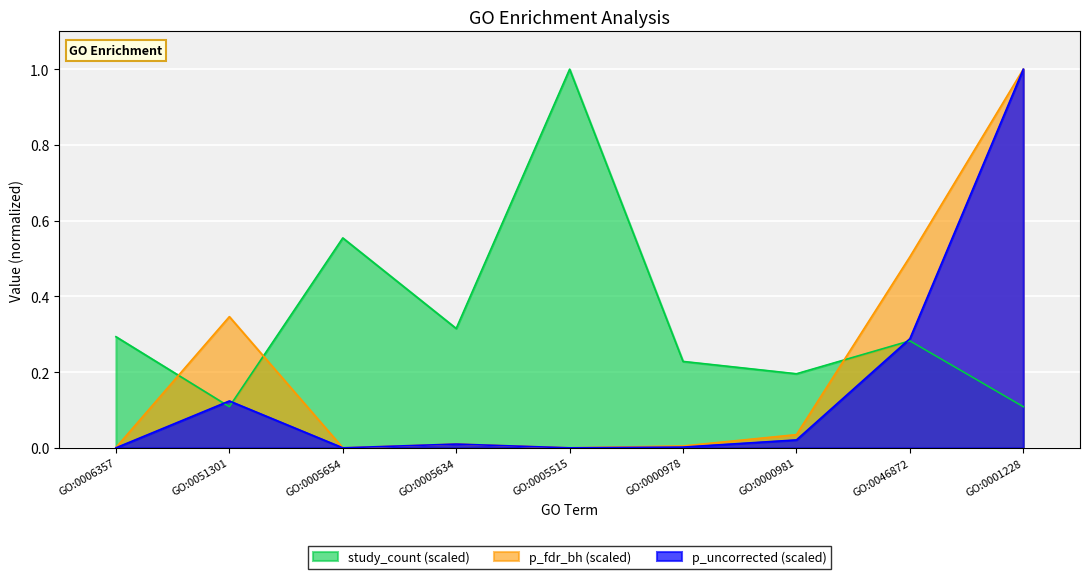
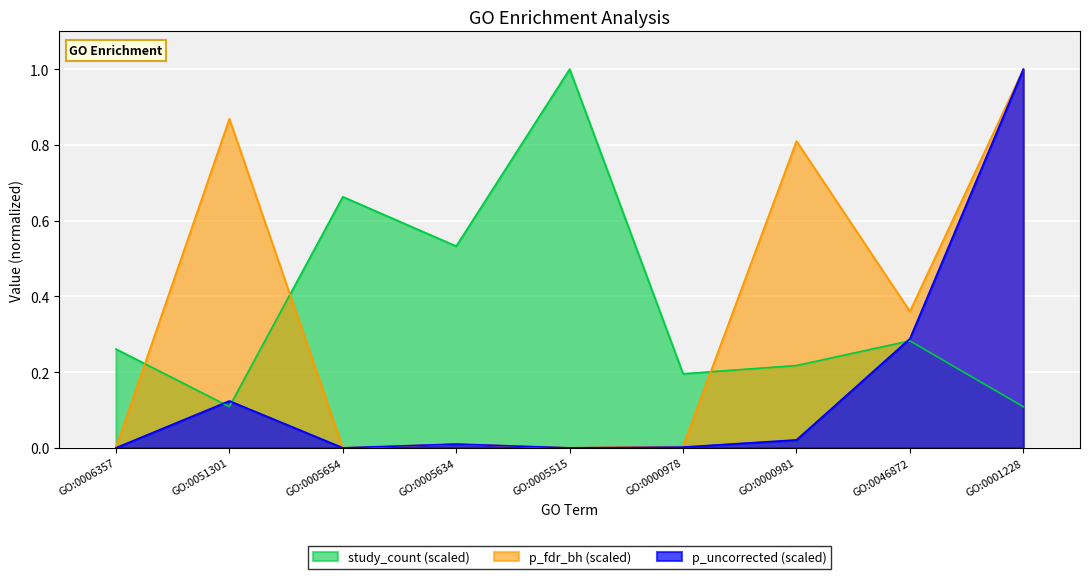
  {
    "study_count (scaled)": {
-     "GO:0006357": 0.29,
+     "GO:0006357": 0.26,
      "GO:0051301": 0.11,
-     "GO:0005654": 0.55,
-     "GO:0005634": 0.32,
+     "GO:0005654": 0.66,
+     "GO:0005634": 0.53,
      "GO:0005515": 1.00,
-     "GO:0000978": 0.23,
-     "GO:0000981": 0.20,
+     "GO:0000978": 0.20,
+     "GO:0000981": 0.22,
      "GO:0001228": 0.11
    },
    "p_fdr_bh (scaled)": {
-     "GO:0051301": 0.35,
-     "GO:0000981": 0.03,
-     "GO:0046872": 0.50
+     "GO:0051301": 0.87,
+     "GO:0000981": 0.81,
+     "GO:0046872": 0.36
    },
    "p_uncorrected (scaled)": {
      "GO:0051301": 0.12,
      "GO:0000981": 0.02
    }
  }
